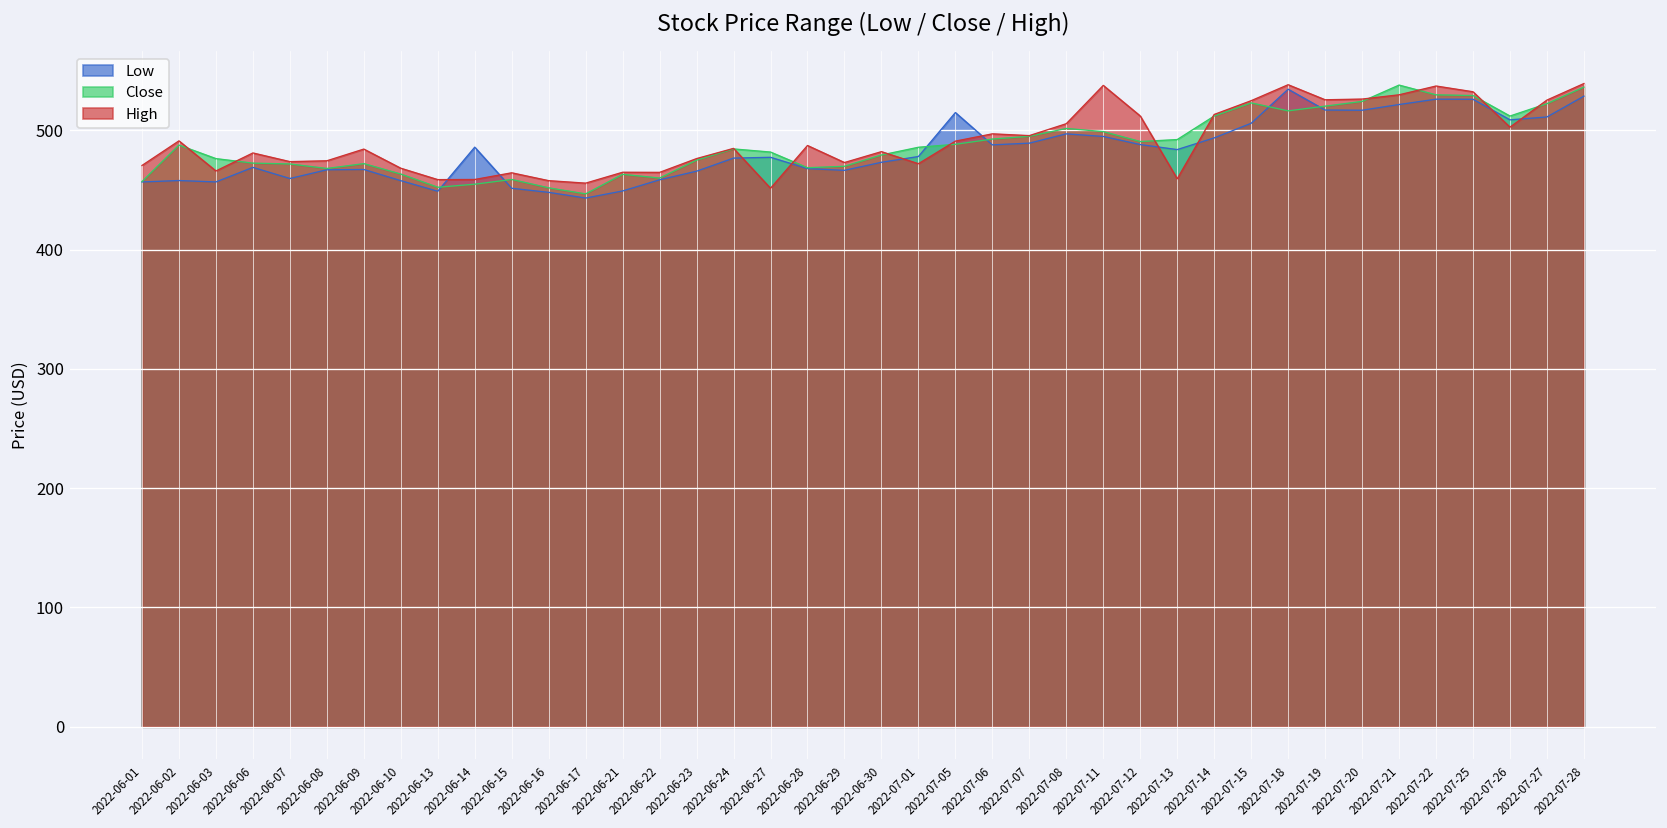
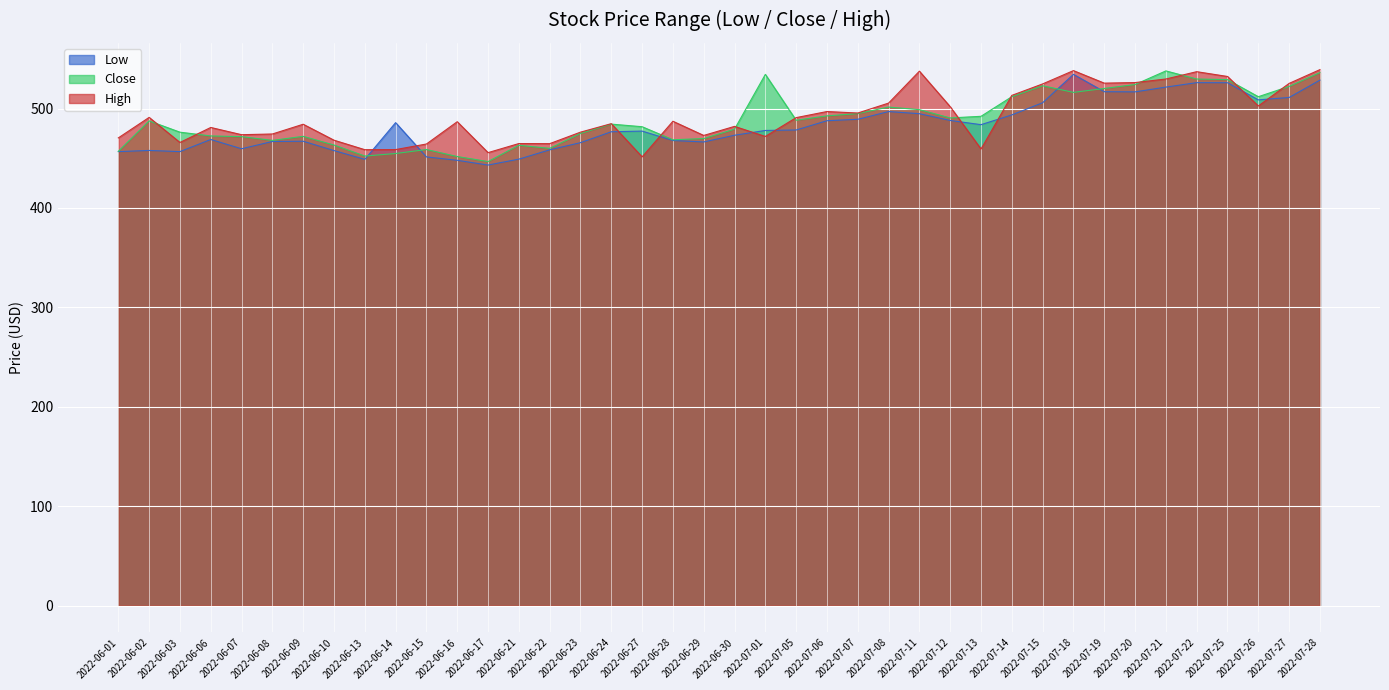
  {
    "Low": {
      "2022-06-02": 460,
      "2022-06-03": 460,
      "2022-06-06": 470,
      "2022-06-07": 460,
      "2022-06-09": 470,
      "2022-06-10": 460,
      "2022-06-13": 450,
      "2022-06-14": 490,
      "2022-06-15": 450,
      "2022-06-16": 450,
      "2022-06-17": 440,
      "2022-06-21": 450,
      "2022-06-23": 470,
      "2022-06-24": 480,
      "2022-06-27": 480,
      "2022-06-29": 470,
      "2022-06-30": 470,
      "2022-07-01": 480,
-     "2022-07-05": 510,
+     "2022-07-05": 480,
      "2022-07-06": 490,
      "2022-07-07": 490,
      "2022-07-08": 500,
      "2022-07-11": 490,
      "2022-07-12": 490,
      "2022-07-13": 480,
      "2022-07-14": 490,
      "2022-07-15": 510,
      "2022-07-18": 530,
      "2022-07-19": 520,
      "2022-07-20": 520,
      "2022-07-21": 520,
      "2022-07-22": 530,
      "2022-07-25": 530,
      "2022-07-26": 510,
      "2022-07-27": 510,
      "2022-07-28": 530
    },
    "Close": {
      "2022-06-02": 490,
      "2022-06-03": 480,
      "2022-06-06": 470,
      "2022-06-09": 470,
      "2022-06-10": 460,
      "2022-06-13": 450,
      "2022-06-14": 450,
      "2022-06-15": 460,
      "2022-06-16": 450,
      "2022-06-17": 450,
      "2022-06-27": 480,
      "2022-06-29": 470,
      "2022-06-30": 480,
-     "2022-07-01": 490,
+     "2022-07-01": 530,
      "2022-07-05": 490,
      "2022-07-06": 490,
      "2022-07-08": 500,
      "2022-07-11": 500,
      "2022-07-12": 490,
      "2022-07-13": 490,
      "2022-07-18": 520,
      "2022-07-19": 520,
      "2022-07-21": 540,
      "2022-07-22": 530,
      "2022-07-25": 530,
      "2022-07-26": 510,
      "2022-07-27": 520,
      "2022-07-28": 540
    },
    "High": {
      "2022-06-01": 470,
      "2022-06-02": 490,
      "2022-06-03": 470,
      "2022-06-06": 480,
      "2022-06-08": 470,
      "2022-06-09": 480,
      "2022-06-10": 470,
      "2022-06-13": 460,
      "2022-06-14": 460,
      "2022-06-15": 460,
-     "2022-06-16": 460,
+     "2022-06-16": 490,
      "2022-06-17": 460,
      "2022-06-22": 460,
      "2022-06-27": 450,
      "2022-06-28": 490,
      "2022-06-29": 470,
      "2022-06-30": 480,
      "2022-07-01": 470,
      "2022-07-05": 490,
      "2022-07-06": 500,
      "2022-07-08": 510,
      "2022-07-11": 540,
-     "2022-07-12": 510,
+     "2022-07-12": 500,
      "2022-07-13": 460,
      "2022-07-18": 540,
      "2022-07-19": 530,
      "2022-07-21": 530,
      "2022-07-22": 540,
      "2022-07-25": 530,
      "2022-07-26": 500,
      "2022-07-27": 530,
      "2022-07-28": 540
    }
  }
